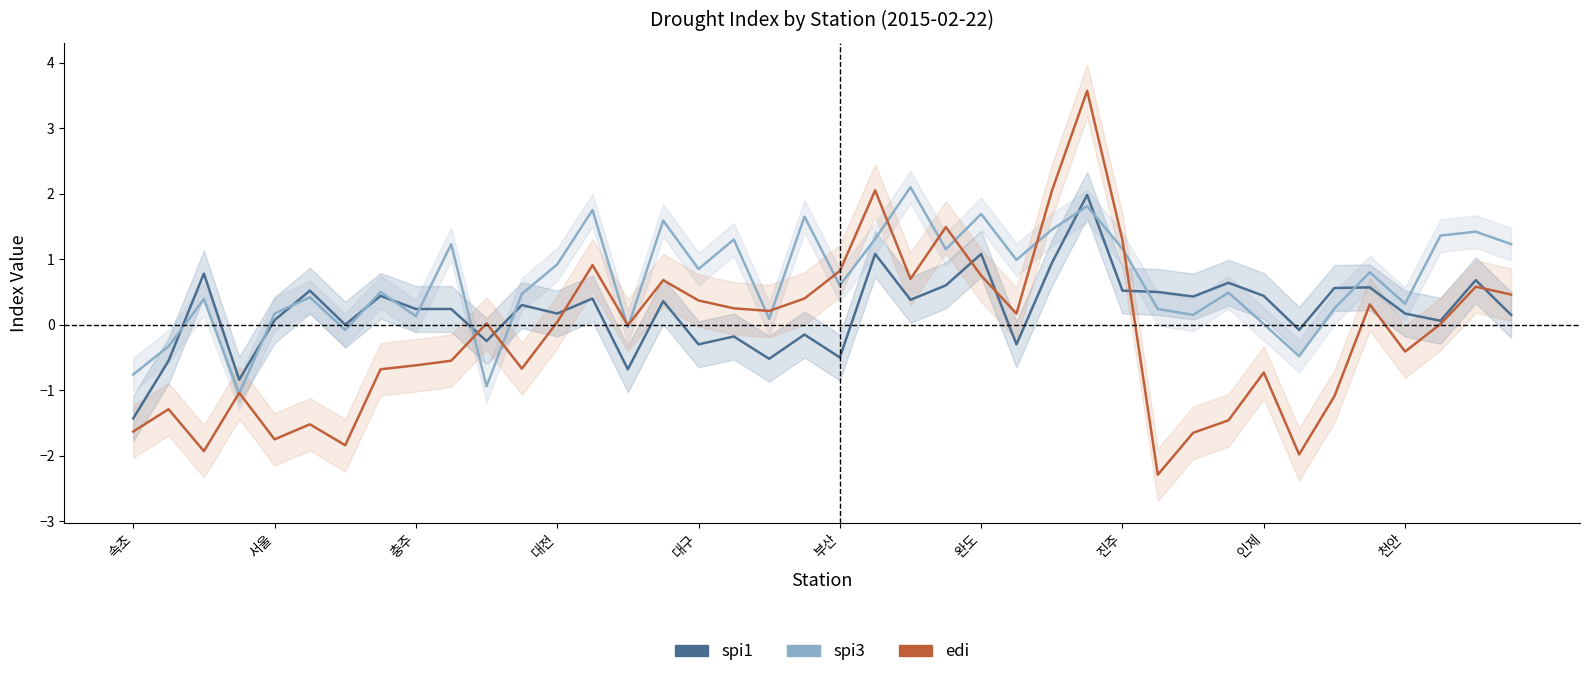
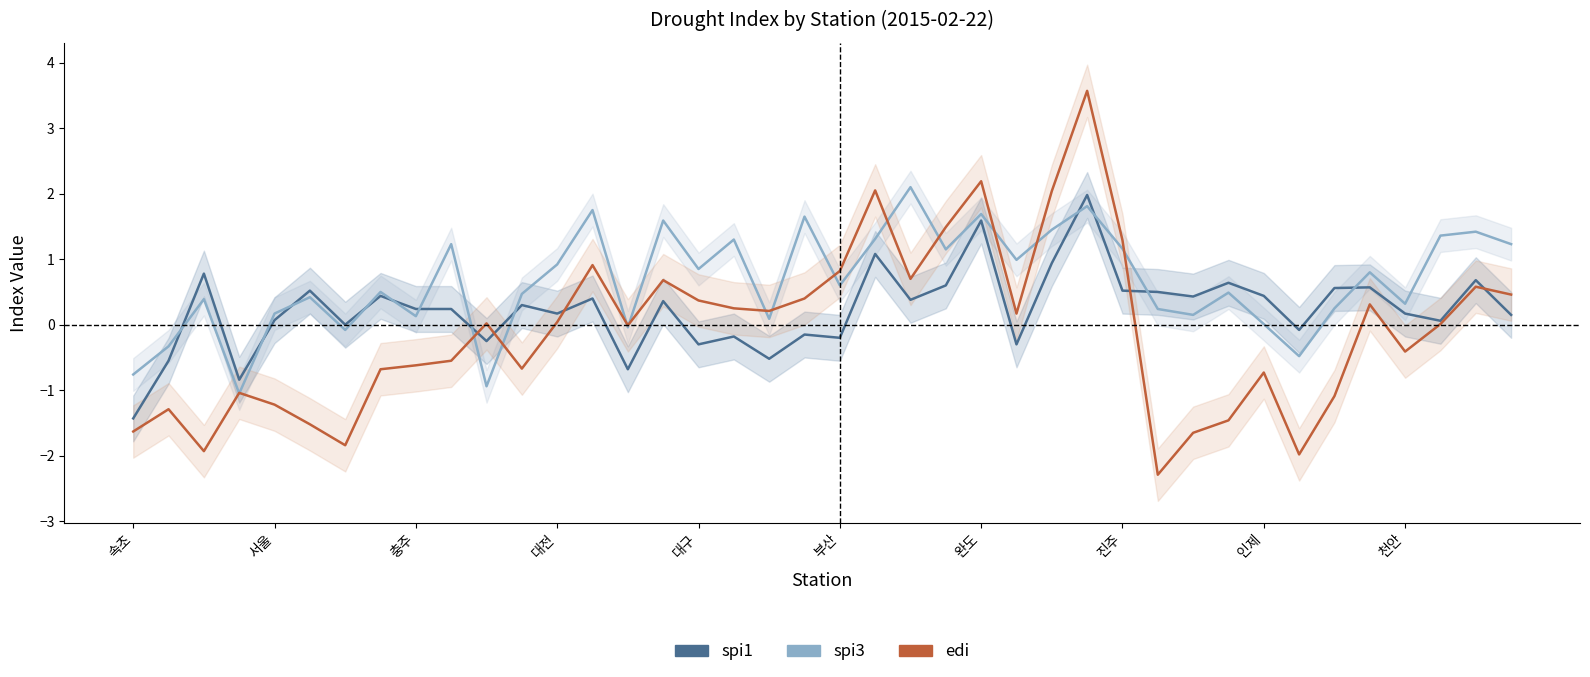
  {
    "spi1": {
      "속초": -1.4,
      "서울": 0.1,
      "충주": 0.2,
      "대전": 0.2,
      "대구": -0.3,
-     "부산": -0.5,
-     "완도": 1.1,
+     "부산": -0.2,
+     "완도": 1.6,
      "진주": 0.5,
      "인제": 0.4,
      "천안": 0.2
    },
    "edi": {
      "속초": -1.6,
-     "서울": -1.8,
+     "서울": -1.2,
      "충주": -0.6,
      "대전": 0.0,
      "대구": 0.4,
-     "완도": 0.8,
+     "완도": 2.2,
      "진주": 1.3,
      "인제": -0.7,
      "천안": -0.4
    }
  }
